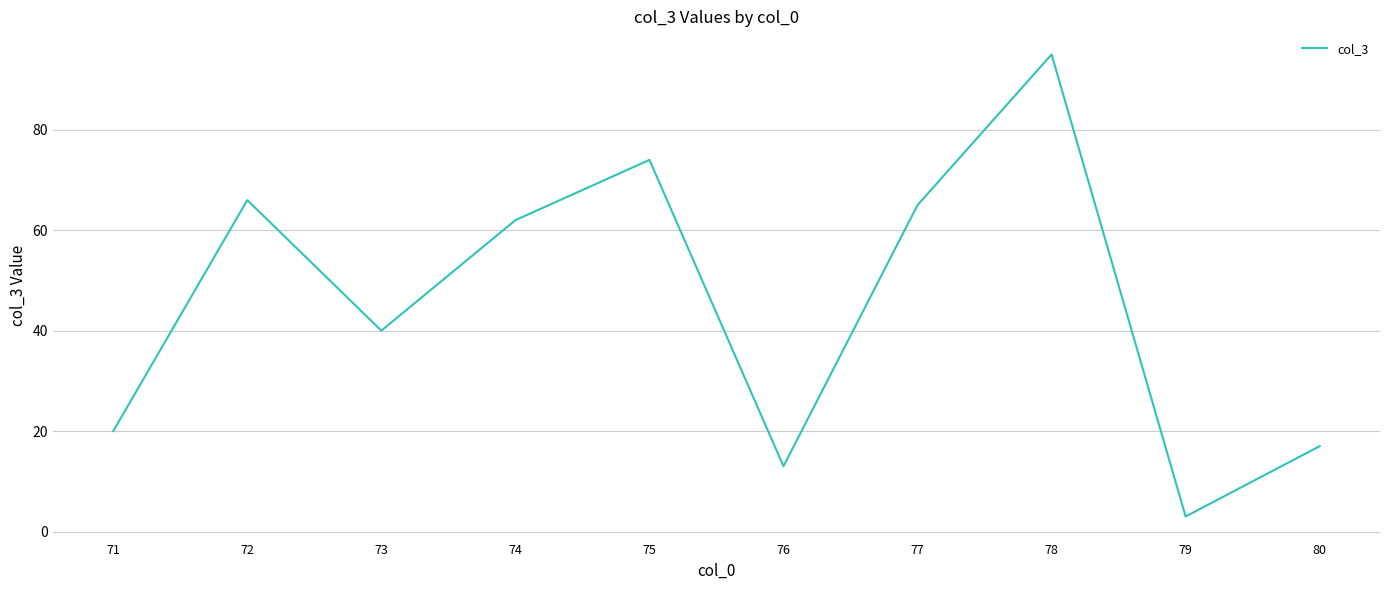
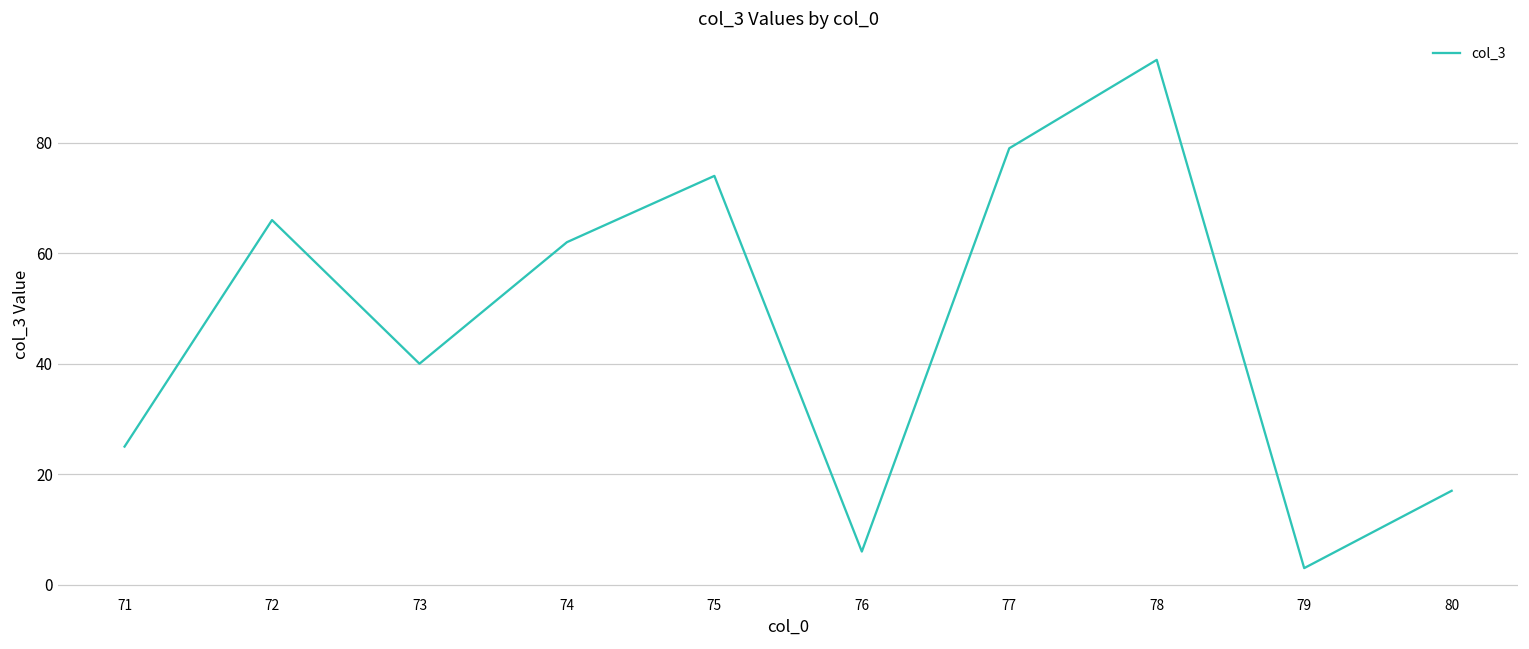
  {
-   "71": 20,
+   "71": 25,
    "72": 66,
    "73": 40,
    "74": 62,
    "75": 74,
-   "76": 13,
-   "77": 65,
+   "76": 6,
+   "77": 79,
    "78": 95,
    "79": 3,
    "80": 17
  }
